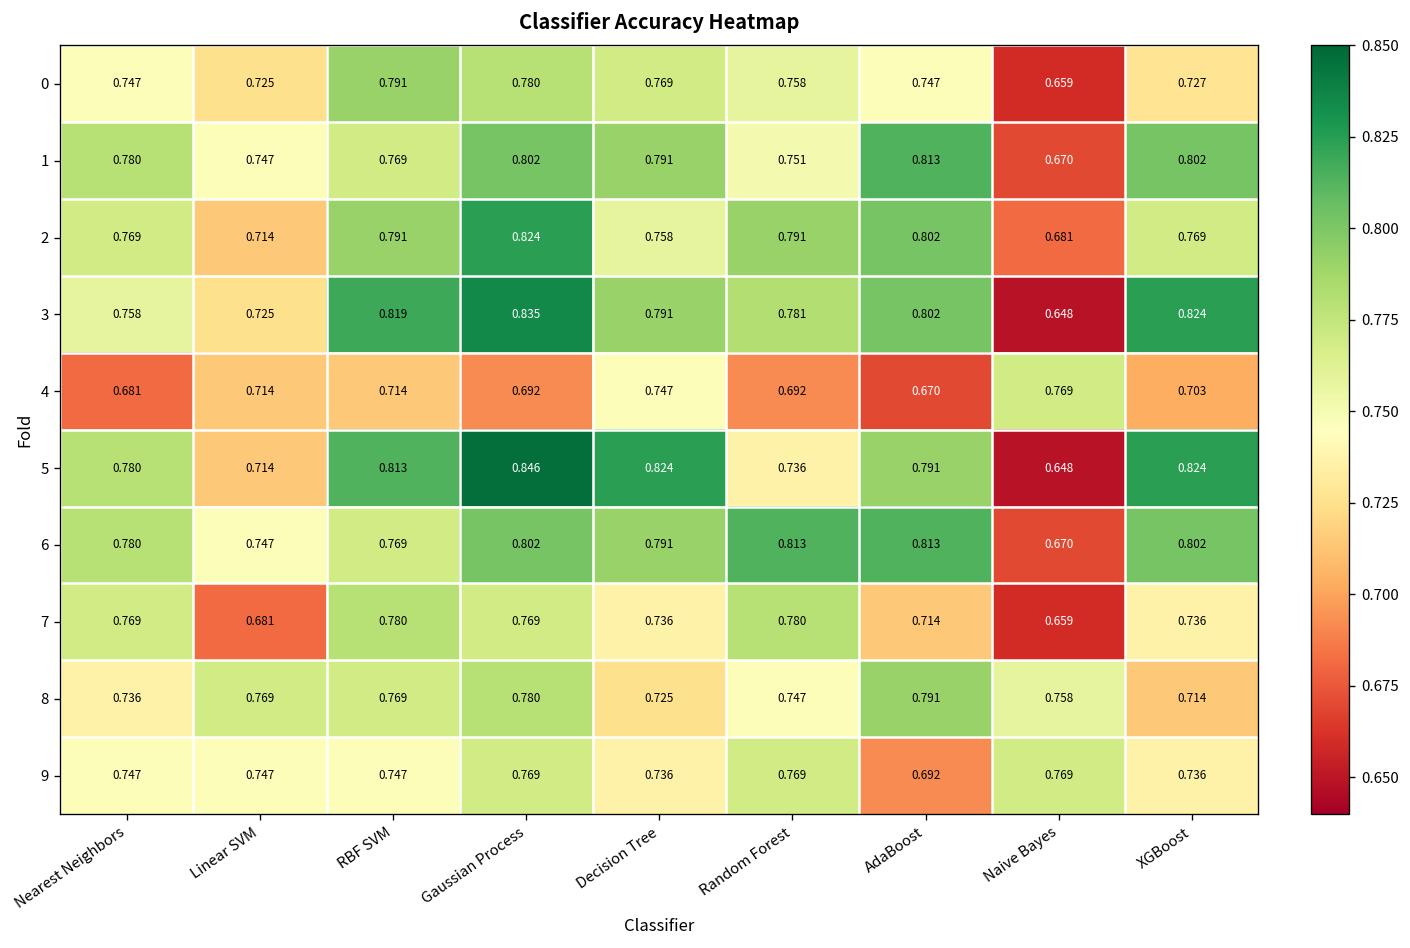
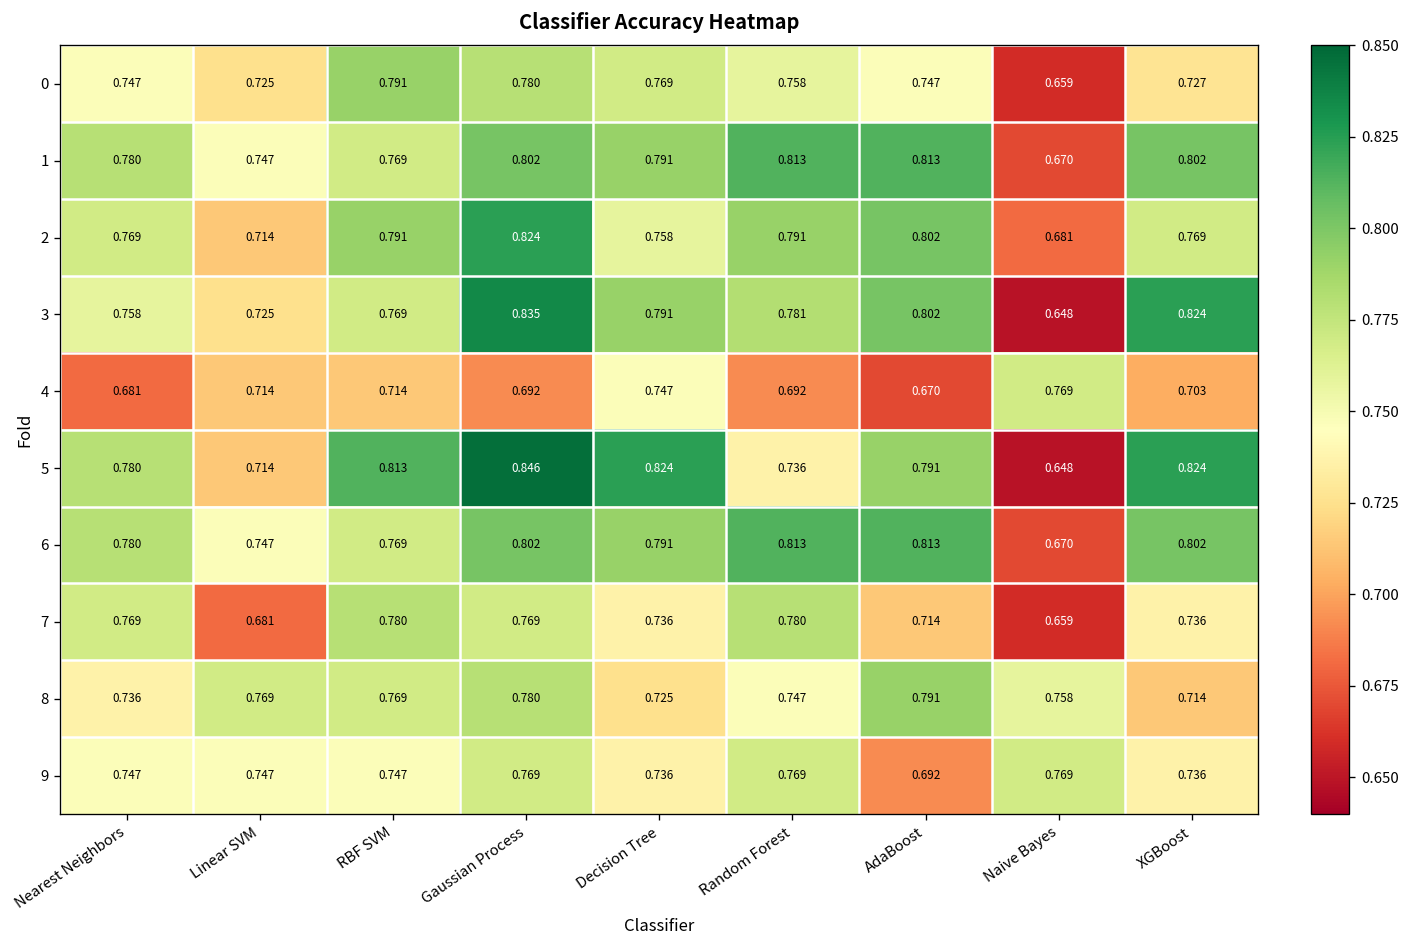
  {
    "0": {
      "Nearest Neighbors": 0.747,
      "Linear SVM": 0.725,
      "RBF SVM": 0.791,
      "Gaussian Process": 0.780,
      "Decision Tree": 0.769,
      "Random Forest": 0.758,
      "AdaBoost": 0.747,
      "Naive Bayes": 0.659,
      "XGBoost": 0.727
    },
    "1": {
      "Nearest Neighbors": 0.780,
      "Linear SVM": 0.747,
      "RBF SVM": 0.769,
      "Gaussian Process": 0.802,
      "Decision Tree": 0.791,
-     "Random Forest": 0.751,
+     "Random Forest": 0.813,
      "AdaBoost": 0.813,
      "Naive Bayes": 0.670,
      "XGBoost": 0.802
    },
    "2": {
      "Nearest Neighbors": 0.769,
      "Linear SVM": 0.714,
      "RBF SVM": 0.791,
      "Gaussian Process": 0.824,
      "Decision Tree": 0.758,
      "Random Forest": 0.791,
      "AdaBoost": 0.802,
      "Naive Bayes": 0.681,
      "XGBoost": 0.769
    },
    "3": {
      "Nearest Neighbors": 0.758,
      "Linear SVM": 0.725,
-     "RBF SVM": 0.819,
+     "RBF SVM": 0.769,
      "Gaussian Process": 0.835,
      "Decision Tree": 0.791,
      "Random Forest": 0.781,
      "AdaBoost": 0.802,
      "Naive Bayes": 0.648,
      "XGBoost": 0.824
    },
    "4": {
      "Nearest Neighbors": 0.681,
      "Linear SVM": 0.714,
      "RBF SVM": 0.714,
      "Gaussian Process": 0.692,
      "Decision Tree": 0.747,
      "Random Forest": 0.692,
      "AdaBoost": 0.670,
      "Naive Bayes": 0.769,
      "XGBoost": 0.703
    },
    "5": {
      "Nearest Neighbors": 0.780,
      "Linear SVM": 0.714,
      "RBF SVM": 0.813,
      "Gaussian Process": 0.846,
      "Decision Tree": 0.824,
      "Random Forest": 0.736,
      "AdaBoost": 0.791,
      "Naive Bayes": 0.648,
      "XGBoost": 0.824
    },
    "6": {
      "Nearest Neighbors": 0.780,
      "Linear SVM": 0.747,
      "RBF SVM": 0.769,
      "Gaussian Process": 0.802,
      "Decision Tree": 0.791,
      "Random Forest": 0.813,
      "AdaBoost": 0.813,
      "Naive Bayes": 0.670,
      "XGBoost": 0.802
    },
    "7": {
      "Nearest Neighbors": 0.769,
      "Linear SVM": 0.681,
      "RBF SVM": 0.780,
      "Gaussian Process": 0.769,
      "Decision Tree": 0.736,
      "Random Forest": 0.780,
      "AdaBoost": 0.714,
      "Naive Bayes": 0.659,
      "XGBoost": 0.736
    },
    "8": {
      "Nearest Neighbors": 0.736,
      "Linear SVM": 0.769,
      "RBF SVM": 0.769,
      "Gaussian Process": 0.780,
      "Decision Tree": 0.725,
      "Random Forest": 0.747,
      "AdaBoost": 0.791,
      "Naive Bayes": 0.758,
      "XGBoost": 0.714
    },
    "9": {
      "Nearest Neighbors": 0.747,
      "Linear SVM": 0.747,
      "RBF SVM": 0.747,
      "Gaussian Process": 0.769,
      "Decision Tree": 0.736,
      "Random Forest": 0.769,
      "AdaBoost": 0.692,
      "Naive Bayes": 0.769,
      "XGBoost": 0.736
    }
  }
